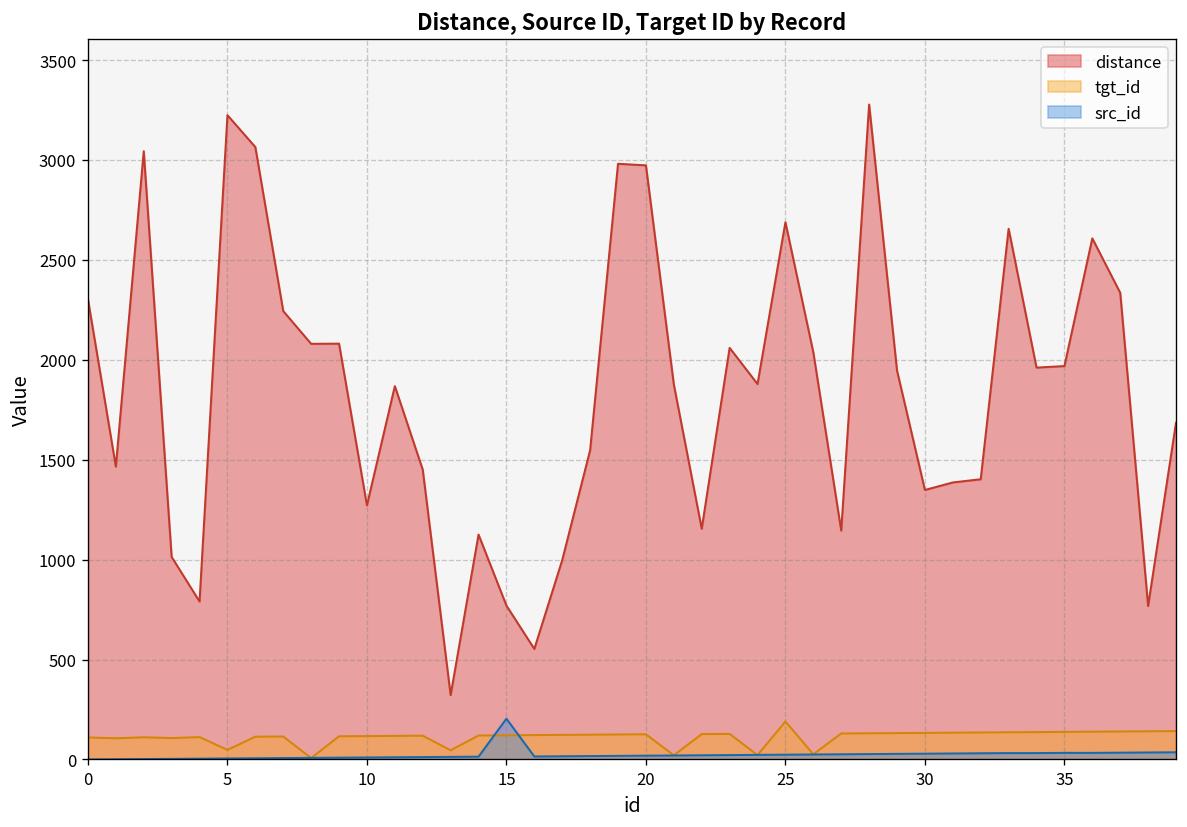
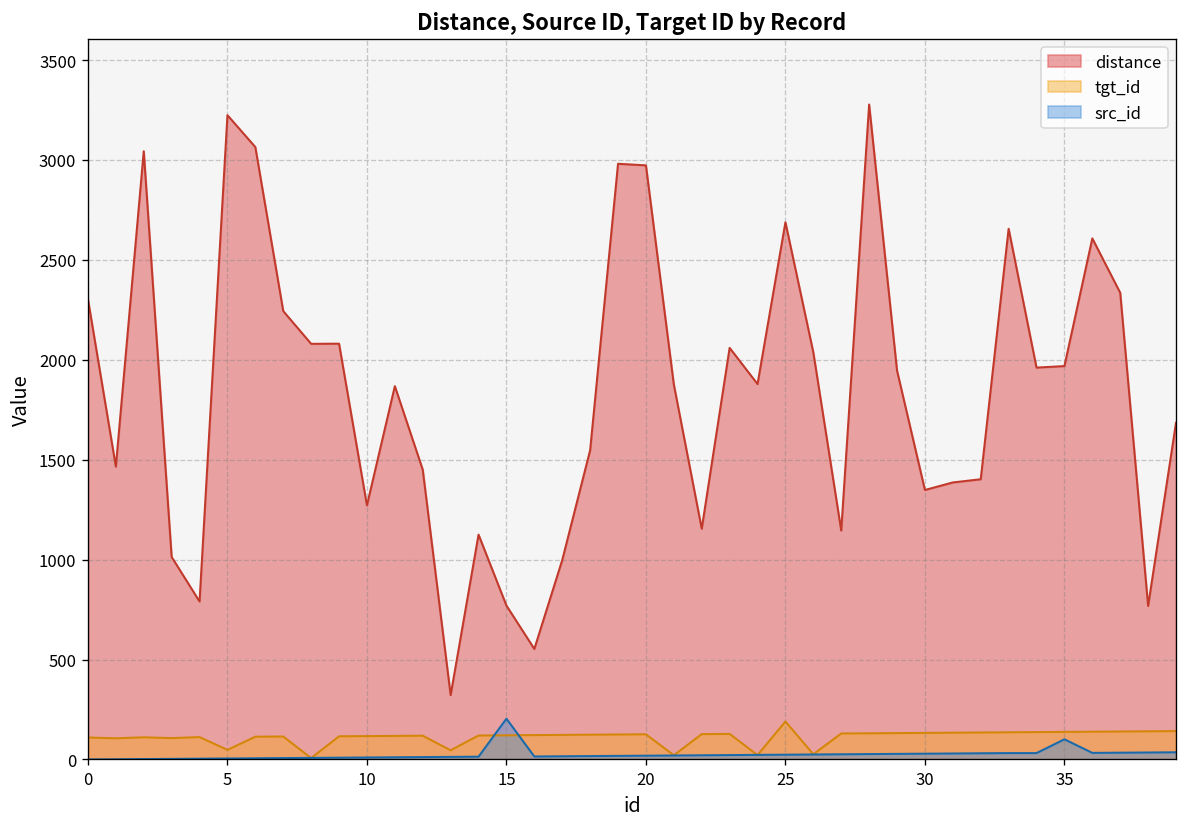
  {
    "distance": {
      "0": 2300,
      "5": 3220,
      "10": 1270,
      "15": 770,
      "20": 2970,
      "25": 2690,
      "30": 1350,
      "35": 1970
    },
    "tgt_id": {
      "0": 110,
      "5": 50,
      "10": 120,
      "15": 120,
      "20": 130,
      "25": 190,
      "30": 130,
      "35": 140
    },
    "src_id": {
      "0": 0,
      "5": 10,
      "10": 10,
      "15": 200,
      "20": 20,
      "25": 20,
      "30": 30,
-     "35": 30
+     "35": 100
    }
  }
